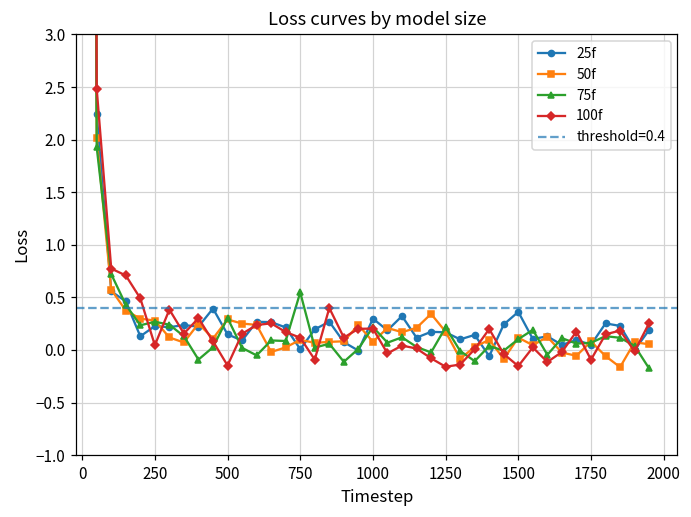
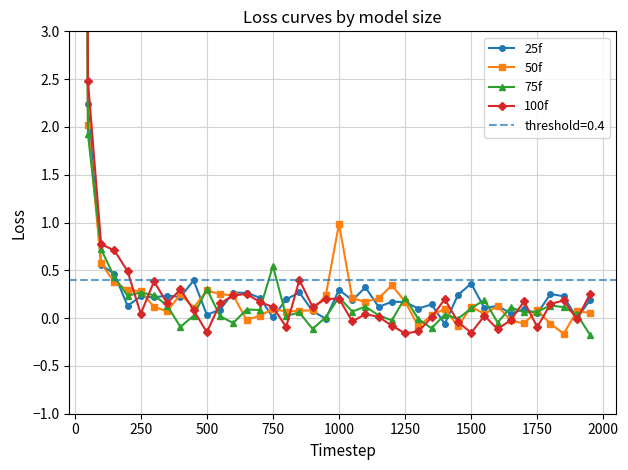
  {
    "25f": {
      "250": 0.2,
-     "500": 0.1,
+     "500": 0.0,
      "750": 0.0,
      "1000": 0.3,
      "1500": 0.4
    },
    "50f": {
-     "1000": 0.1
+     "1000": 1.0
    },
    "75f": {
      "750": 0.5,
      "1250": 0.2
    },
    "100f": {
      "250": 0.0,
      "500": -0.1,
      "1250": -0.2,
      "1500": -0.2,
      "1750": -0.1
    }
  }
